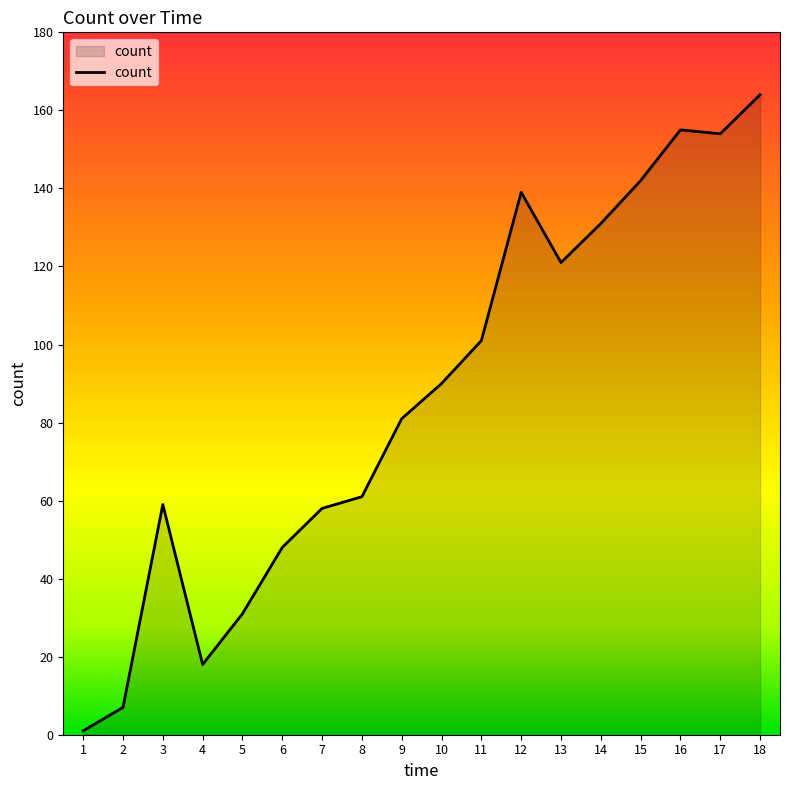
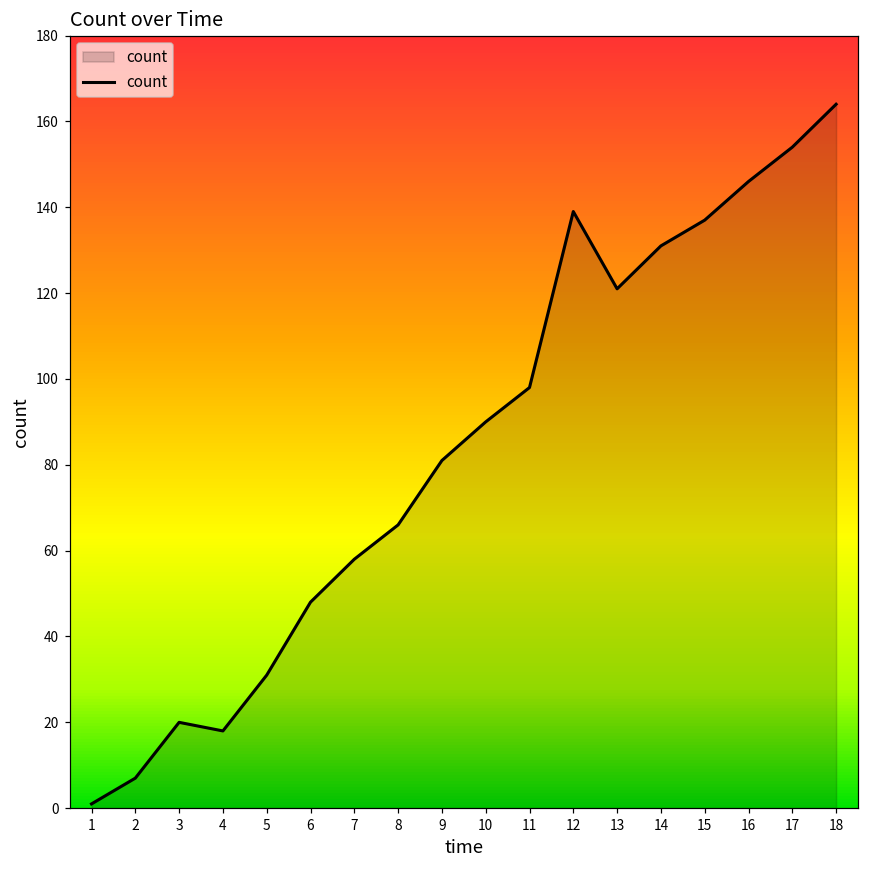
  {
    "1": 1,
    "2": 7,
-   "3": 59,
+   "3": 20,
    "4": 18,
    "5": 31,
    "6": 48,
    "7": 58,
-   "8": 61,
+   "8": 66,
    "9": 81,
    "10": 90,
-   "11": 101,
+   "11": 98,
    "12": 139,
    "13": 121,
    "14": 131,
-   "15": 142,
-   "16": 155,
+   "15": 137,
+   "16": 146,
    "17": 154,
    "18": 164
  }
